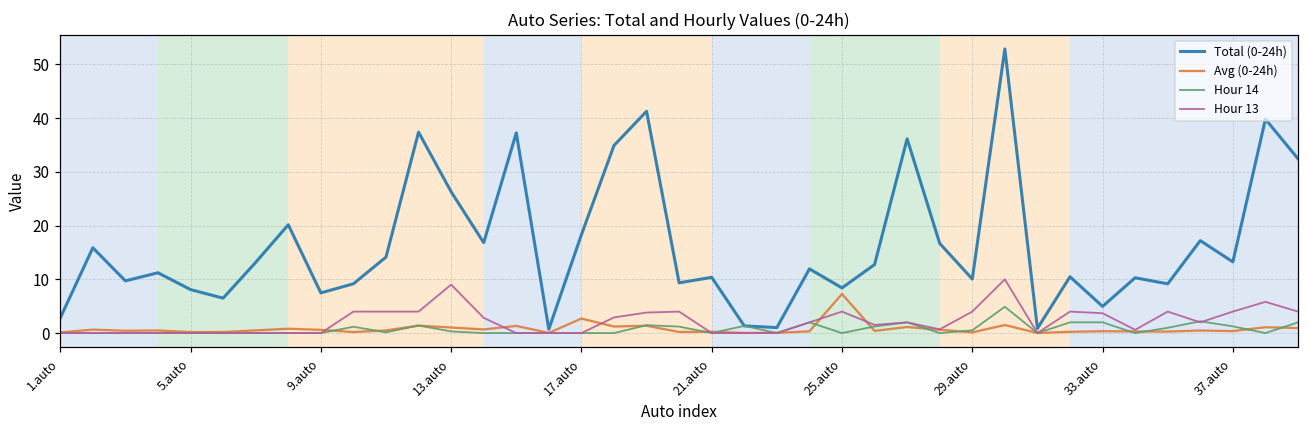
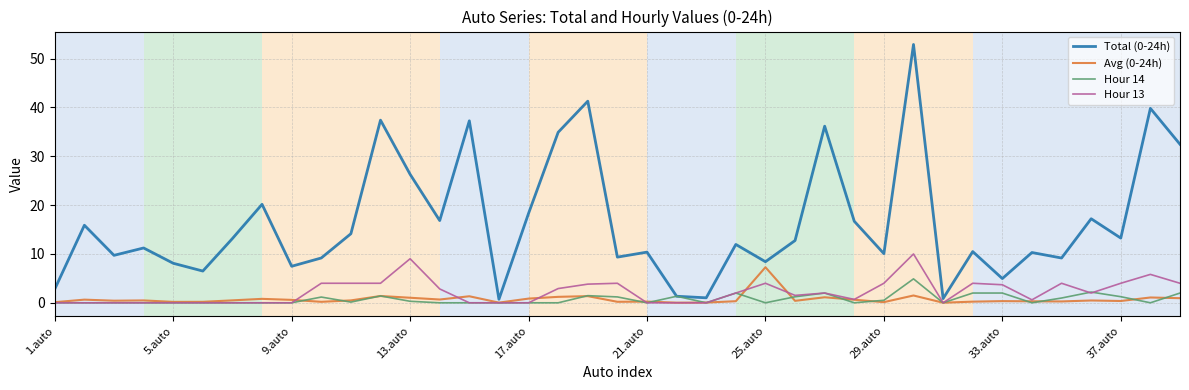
  {
    "Total (0-24h)": {
      "1.auto": 3,
      "5.auto": 8,
      "9.auto": 7,
      "13.auto": 26,
      "17.auto": 18,
      "21.auto": 10,
      "25.auto": 8,
      "29.auto": 10,
      "33.auto": 5,
      "37.auto": 13
    },
    "Avg (0-24h)": {
      "9.auto": 1,
      "13.auto": 1,
-     "17.auto": 3,
+     "17.auto": 1,
      "25.auto": 7,
      "33.auto": 0,
      "37.auto": 0
    },
    "Hour 14": {
      "13.auto": 0,
      "25.auto": 0,
      "33.auto": 2,
      "37.auto": 1
    },
    "Hour 13": {
      "13.auto": 9,
      "25.auto": 4,
      "29.auto": 4,
      "33.auto": 4,
      "37.auto": 4
    }
  }
